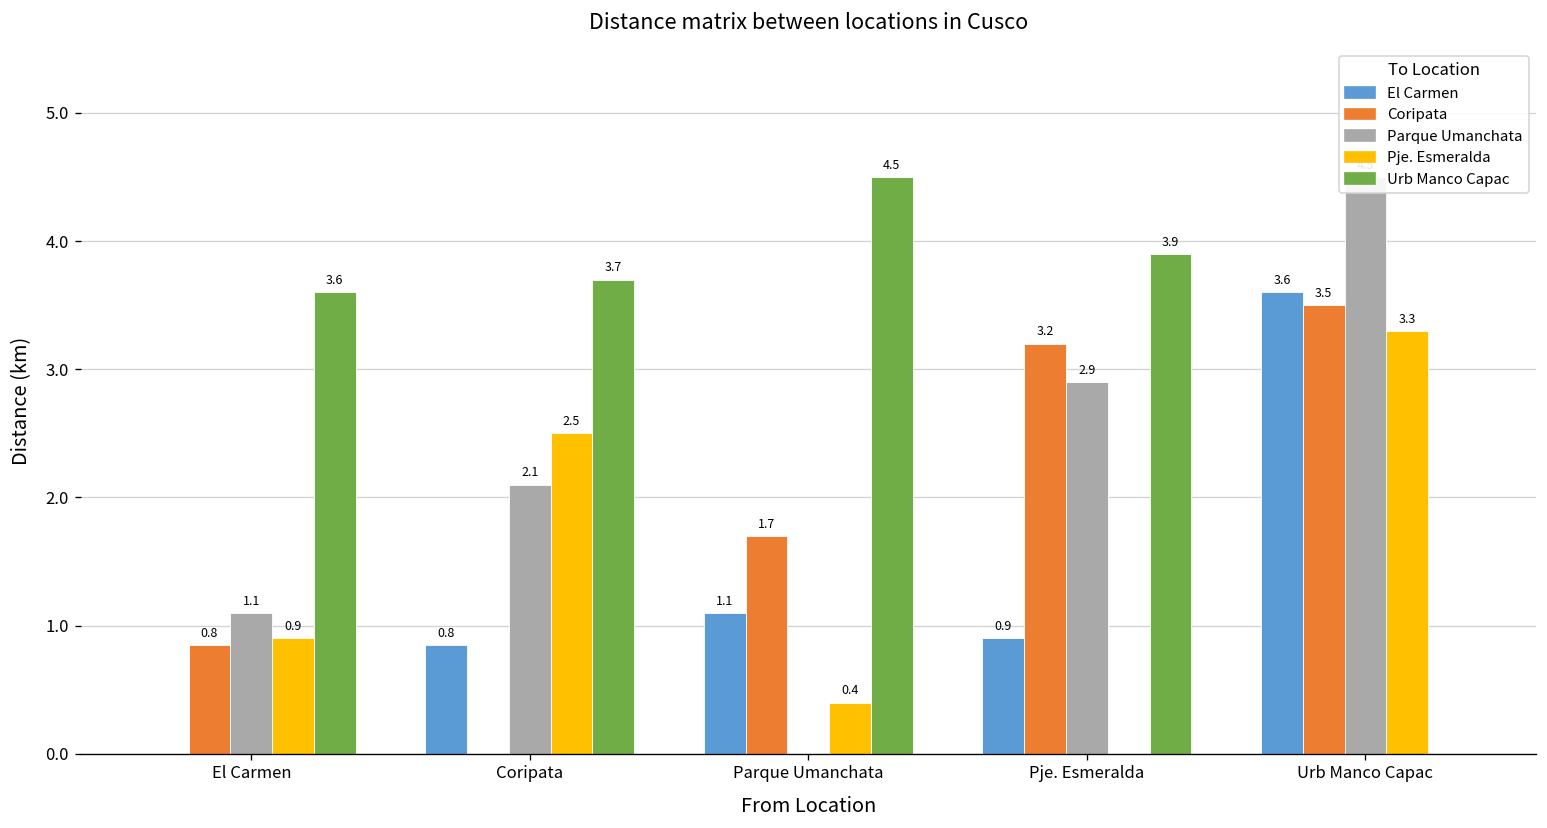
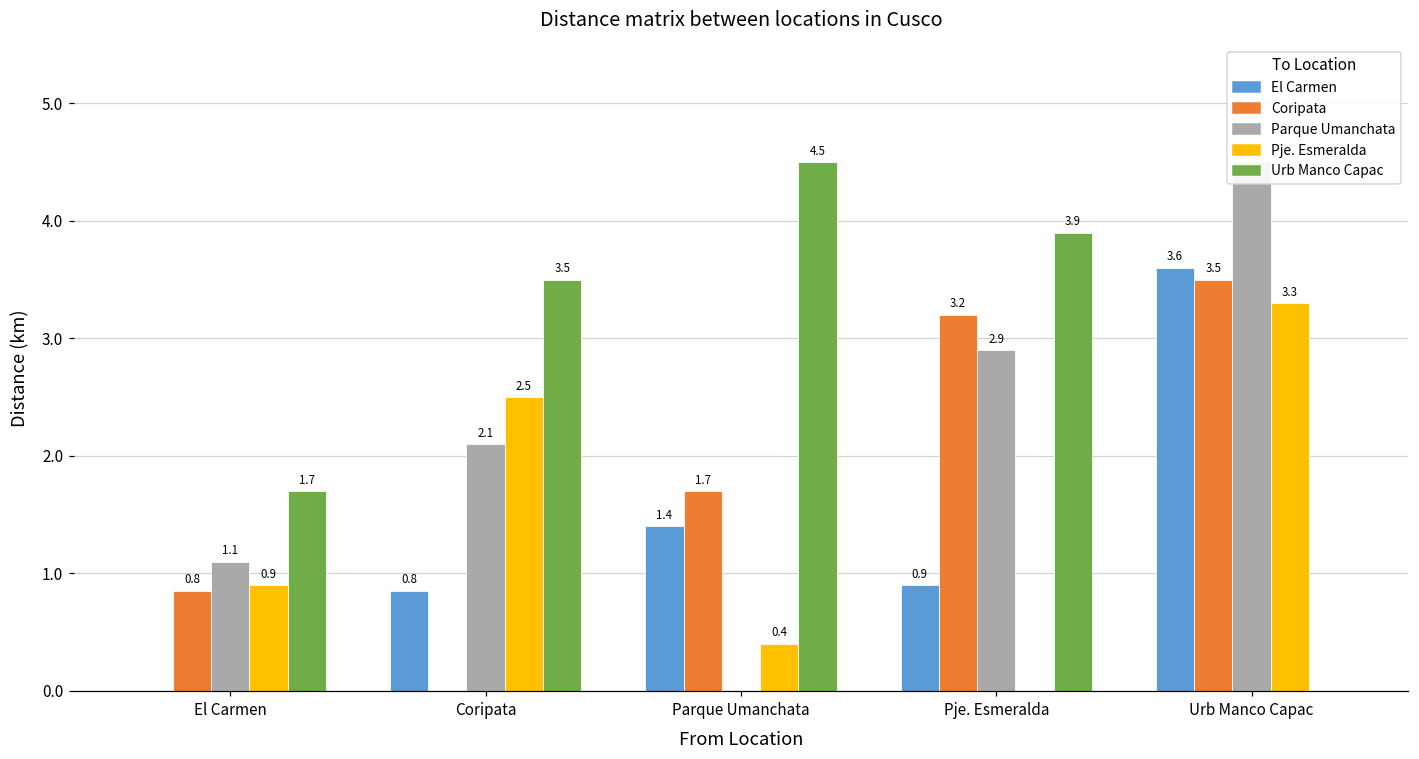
  {
    "El Carmen": {
      "Coripata": 0.8,
-     "Parque Umanchata": 1.1,
+     "Parque Umanchata": 1.4,
      "Pje. Esmeralda": 0.9,
      "Urb Manco Capac": 3.6
    },
    "Coripata": {
      "El Carmen": 0.8,
      "Parque Umanchata": 1.7,
      "Pje. Esmeralda": 3.2,
      "Urb Manco Capac": 3.5
    },
    "Parque Umanchata": {
      "El Carmen": 1.1,
      "Coripata": 2.1,
      "Pje. Esmeralda": 2.9
    },
    "Pje. Esmeralda": {
      "El Carmen": 0.9,
      "Coripata": 2.5,
      "Parque Umanchata": 0.4,
      "Urb Manco Capac": 3.3
    },
    "Urb Manco Capac": {
-     "El Carmen": 3.6,
-     "Coripata": 3.7,
+     "El Carmen": 1.7,
+     "Coripata": 3.5,
      "Parque Umanchata": 4.5,
      "Pje. Esmeralda": 3.9
    }
  }
